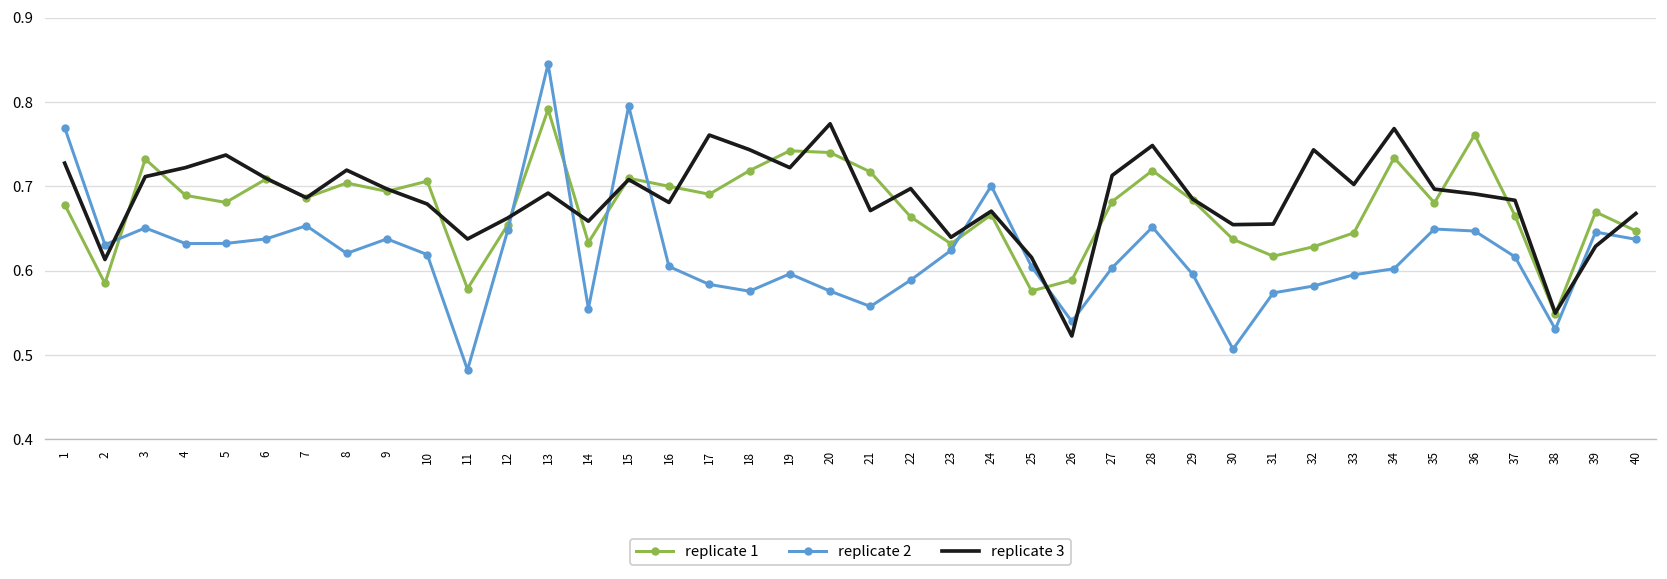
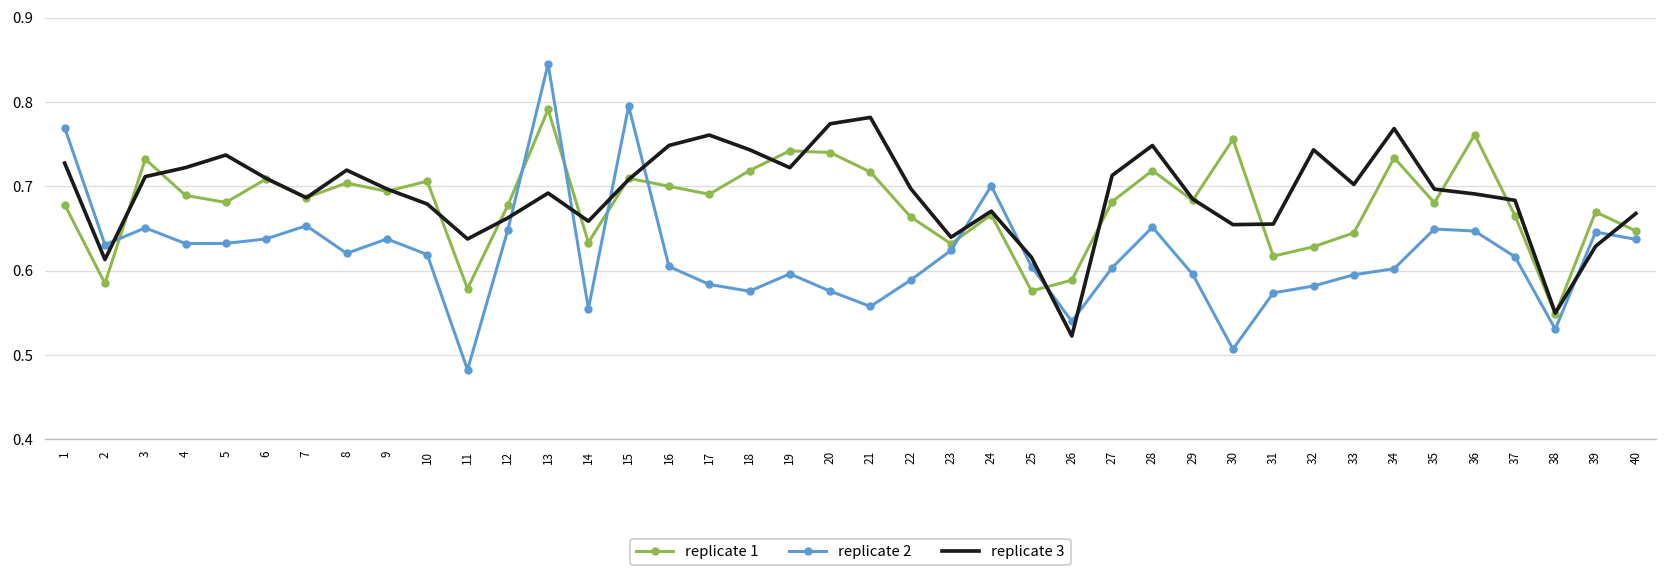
  {
    "replicate 1": {
      "1": 0.68,
      "2": 0.58,
      "3": 0.73,
      "4": 0.69,
      "5": 0.68,
      "8": 0.70,
      "10": 0.71,
      "11": 0.58,
-     "12": 0.65,
+     "12": 0.68,
      "13": 0.79,
      "14": 0.63,
      "16": 0.70,
      "17": 0.69,
      "18": 0.72,
      "19": 0.74,
      "20": 0.74,
      "21": 0.72,
      "22": 0.66,
      "23": 0.63,
      "24": 0.67,
      "25": 0.58,
      "26": 0.59,
      "27": 0.68,
      "28": 0.72,
-     "30": 0.64,
+     "30": 0.76,
      "31": 0.62,
      "32": 0.63,
      "33": 0.64,
      "34": 0.73,
      "35": 0.68,
      "36": 0.76,
      "37": 0.67,
      "39": 0.67,
      "40": 0.65
    },
    "replicate 2": {
      "1": 0.77,
      "2": 0.63,
      "3": 0.65,
      "4": 0.63,
      "5": 0.63,
      "6": 0.64,
      "7": 0.65,
      "8": 0.62,
      "9": 0.64,
      "10": 0.62,
      "11": 0.48,
      "12": 0.65,
      "13": 0.85,
      "14": 0.55,
      "15": 0.80,
      "16": 0.61,
      "17": 0.58,
      "18": 0.58,
      "19": 0.60,
      "20": 0.58,
      "21": 0.56,
      "22": 0.59,
      "23": 0.62,
      "24": 0.70,
      "25": 0.60,
      "26": 0.54,
      "27": 0.60,
      "28": 0.65,
      "29": 0.60,
      "30": 0.51,
      "31": 0.57,
      "32": 0.58,
      "33": 0.60,
      "34": 0.60,
      "35": 0.65,
      "36": 0.65,
      "37": 0.62,
      "38": 0.53,
      "39": 0.65,
      "40": 0.64
    },
    "replicate 3": {
      "1": 0.73,
      "2": 0.61,
      "3": 0.71,
      "4": 0.72,
      "5": 0.74,
      "8": 0.72,
      "10": 0.68,
      "11": 0.64,
      "12": 0.66,
      "13": 0.69,
      "14": 0.66,
-     "16": 0.68,
+     "16": 0.75,
      "17": 0.76,
      "18": 0.74,
      "19": 0.72,
      "20": 0.77,
-     "21": 0.67,
+     "21": 0.78,
      "22": 0.70,
      "23": 0.64,
      "24": 0.67,
      "25": 0.62,
      "26": 0.52,
      "27": 0.71,
      "28": 0.75,
      "30": 0.65,
      "31": 0.66,
      "32": 0.74,
      "33": 0.70,
      "34": 0.77,
      "35": 0.70,
      "36": 0.69,
      "37": 0.68,
      "39": 0.63,
      "40": 0.67
    }
  }
